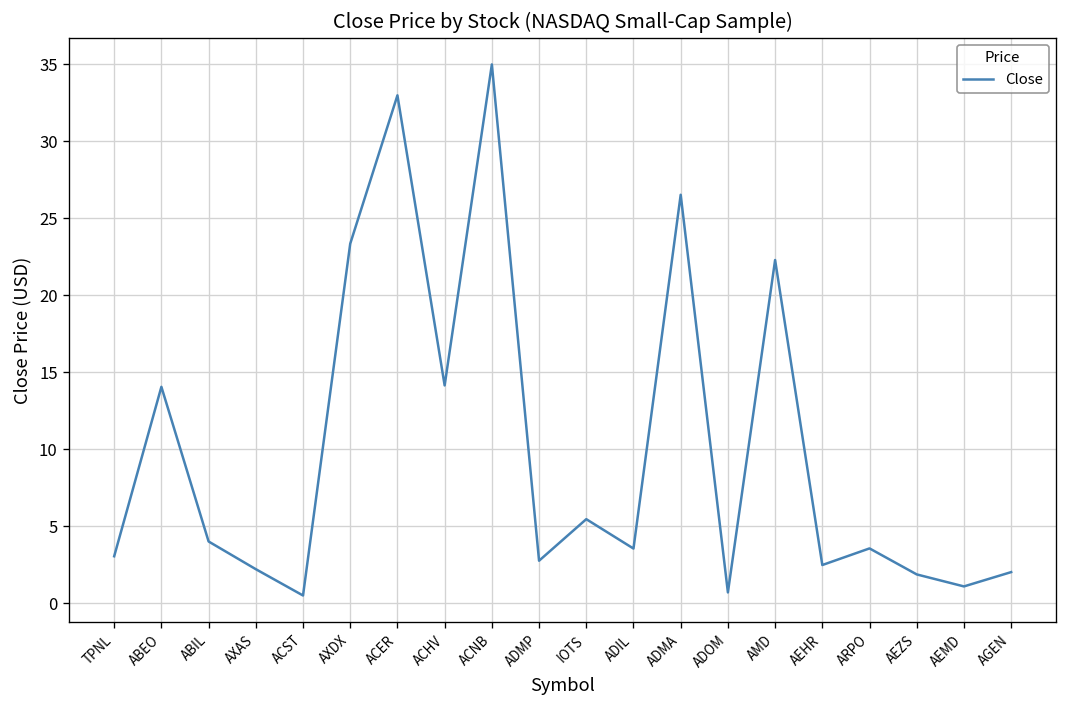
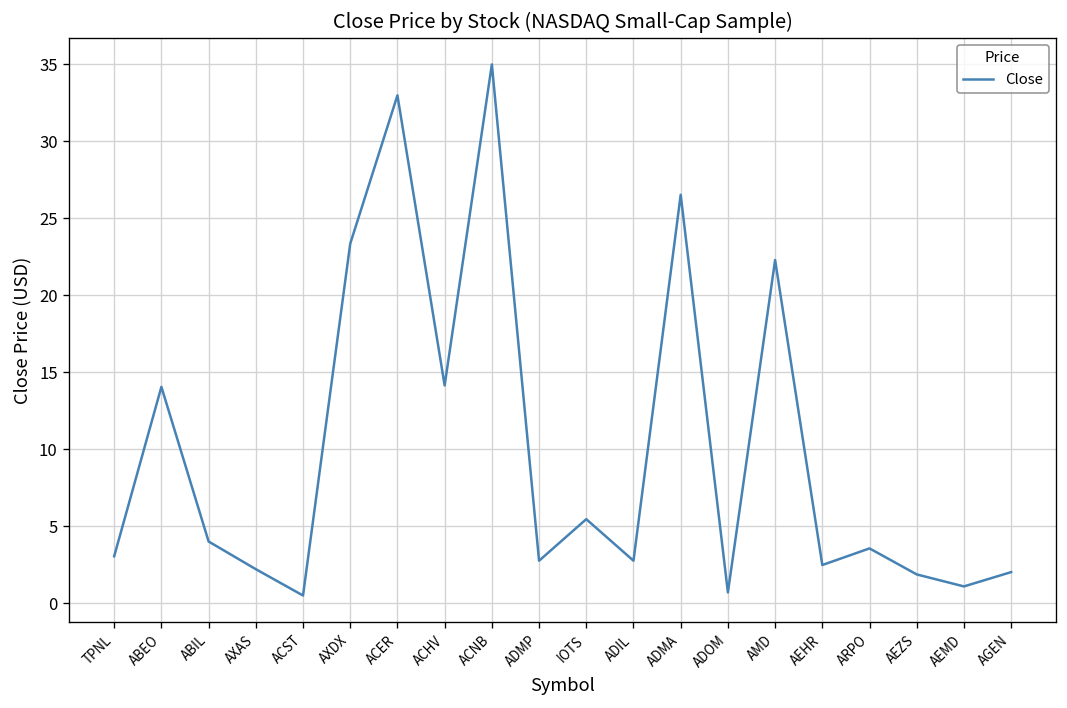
  {
    "TPNL": 3.0,
    "ABEO": 14.1,
    "ABIL": 4.0,
    "AXAS": 2.2,
    "ACST": 0.5,
    "AXDX": 23.4,
    "ACER": 33.0,
    "ACHV": 14.1,
    "ACNB": 35.0,
    "ADMP": 2.8,
    "IOTS": 5.5,
-   "ADIL": 3.5,
+   "ADIL": 2.8,
    "ADMA": 26.5,
    "ADOM": 0.7,
    "AMD": 22.3,
    "AEHR": 2.5,
    "ARPO": 3.6,
    "AEZS": 1.9,
    "AEMD": 1.1,
    "AGEN": 2.0
  }
